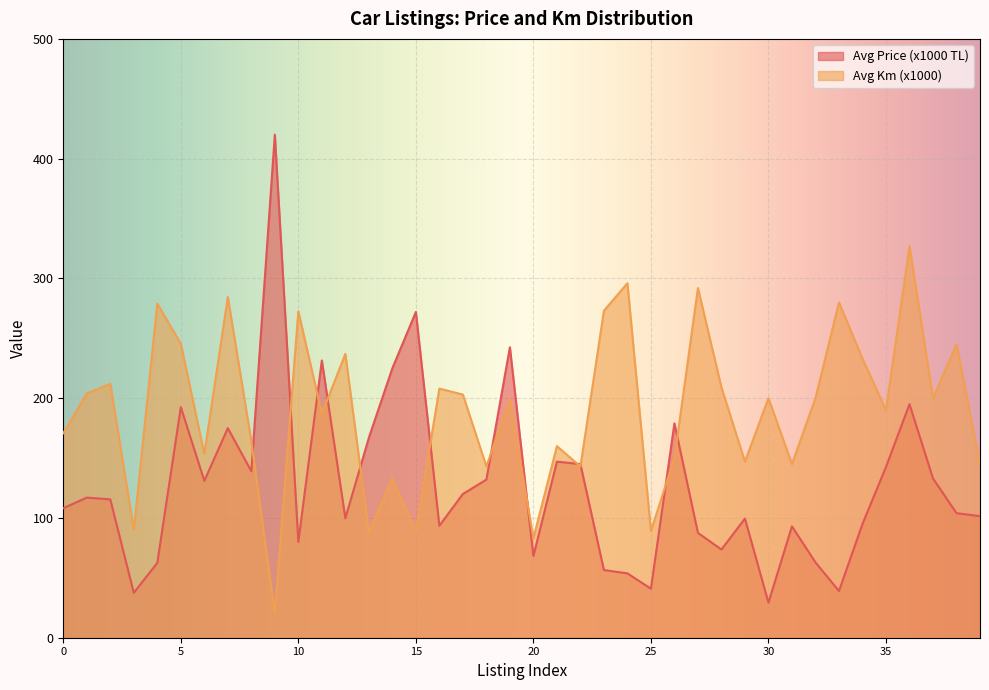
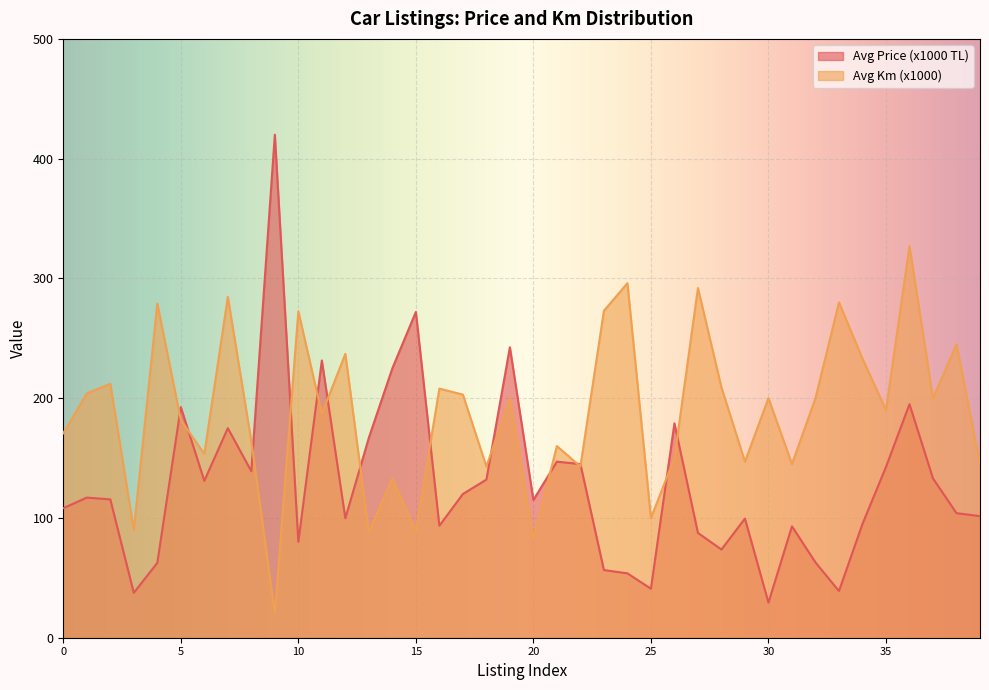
  {
    "Avg Price (x1000 TL)": {
      "0": 108,
      "5": 193,
      "10": 80,
      "15": 272,
-     "20": 68,
+     "20": 115,
      "25": 41,
      "30": 29,
      "35": 143
    },
    "Avg Km (x1000)": {
      "0": 171,
-     "5": 245,
+     "5": 182,
      "10": 273,
      "15": 89,
      "20": 83,
-     "25": 89,
+     "25": 100,
      "30": 200,
      "35": 190
    }
  }
